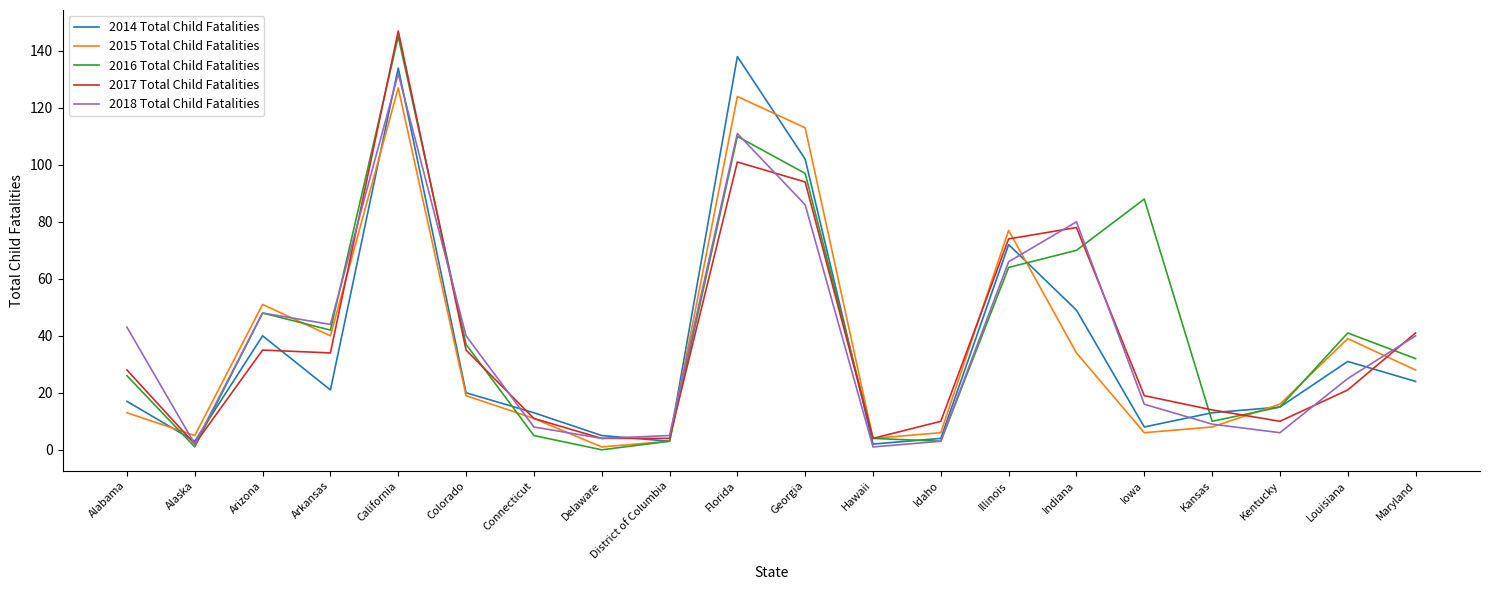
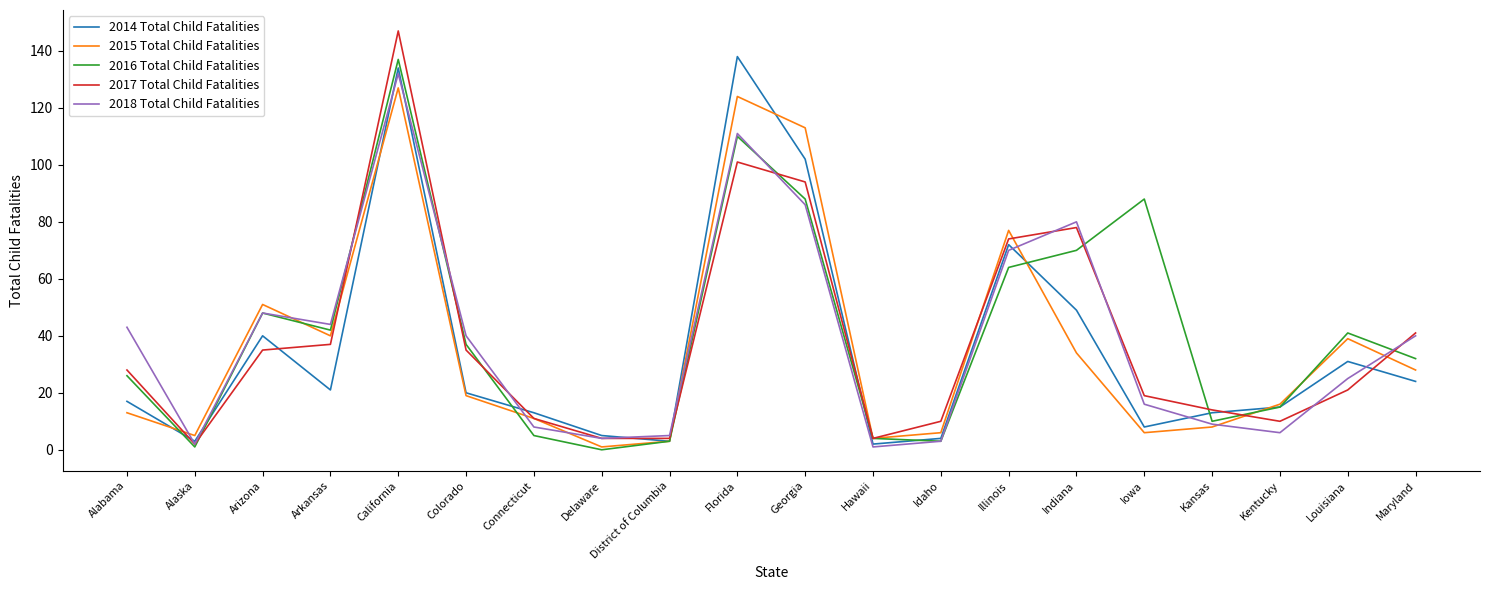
  {
    "2014 Total Child Fatalities": {
      "Alabama": 17,
      "Alaska": 3,
      "Arizona": 40,
      "Arkansas": 21,
      "California": 134,
      "Colorado": 20,
      "Connecticut": 13,
      "Delaware": 5,
      "Florida": 138,
      "Georgia": 102,
      "Hawaii": 2,
      "Idaho": 4,
      "Illinois": 72,
      "Indiana": 49,
      "Iowa": 8,
      "Kansas": 13,
      "Louisiana": 31,
      "Maryland": 24
    },
    "2015 Total Child Fatalities": {
      "Alabama": 13,
      "Alaska": 5,
      "Arizona": 51,
      "Arkansas": 40,
      "California": 127,
      "Colorado": 19,
      "Delaware": 1,
      "Florida": 124,
      "Georgia": 113,
      "Idaho": 6,
      "Illinois": 77,
      "Indiana": 34,
      "Iowa": 6,
      "Kansas": 8,
      "Kentucky": 16,
      "Louisiana": 39,
      "Maryland": 28
    },
    "2016 Total Child Fatalities": {
      "Alabama": 26,
      "Alaska": 1,
      "Arkansas": 42,
-     "California": 145,
+     "California": 137,
      "Colorado": 37,
      "Connecticut": 5,
      "Delaware": 0,
      "Florida": 110,
-     "Georgia": 97,
+     "Georgia": 88,
      "Illinois": 64,
      "Indiana": 70,
      "Iowa": 88,
      "Kansas": 10,
      "Louisiana": 41,
      "Maryland": 32
    },
    "2017 Total Child Fatalities": {
      "Alabama": 28,
      "Arizona": 35,
-     "Arkansas": 34,
+     "Arkansas": 37,
      "California": 147,
      "Colorado": 35,
      "District of Columbia": 4,
      "Florida": 101,
      "Georgia": 94,
      "Idaho": 10,
      "Illinois": 74,
      "Indiana": 78,
      "Iowa": 19,
      "Kansas": 14,
      "Kentucky": 10,
      "Louisiana": 21,
      "Maryland": 41
    },
    "2018 Total Child Fatalities": {
      "Alabama": 43,
      "Arkansas": 44,
      "California": 132,
      "Colorado": 40,
      "Connecticut": 8,
      "District of Columbia": 5,
      "Florida": 111,
      "Georgia": 86,
      "Hawaii": 1,
-     "Illinois": 66,
+     "Illinois": 70,
      "Indiana": 80,
      "Iowa": 16,
      "Kansas": 9,
      "Kentucky": 6,
      "Louisiana": 25,
      "Maryland": 40
    }
  }
